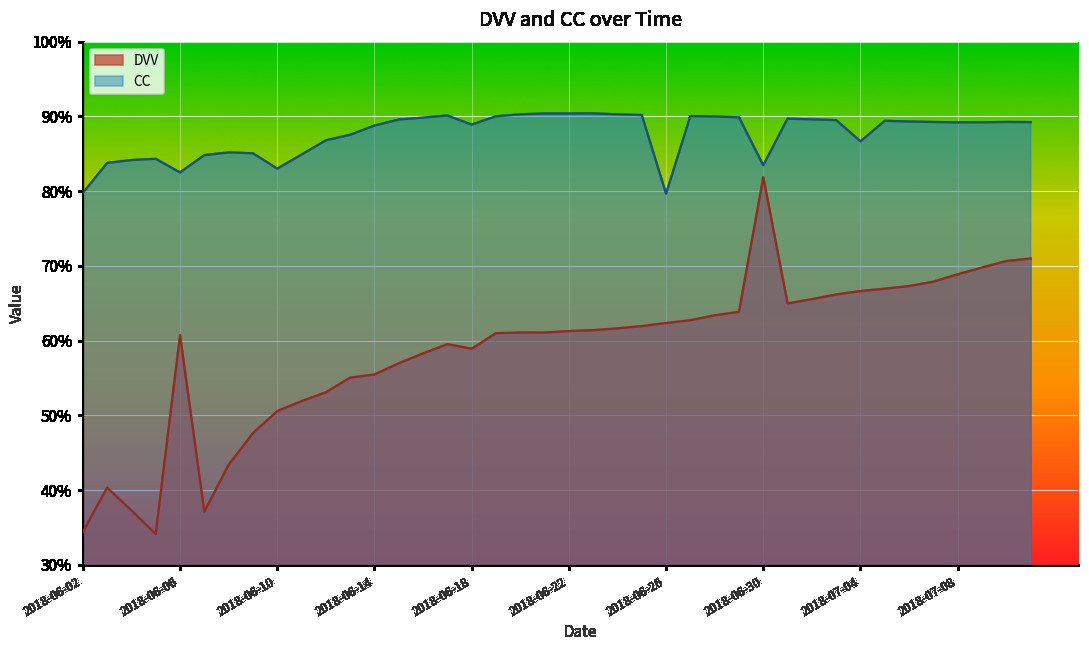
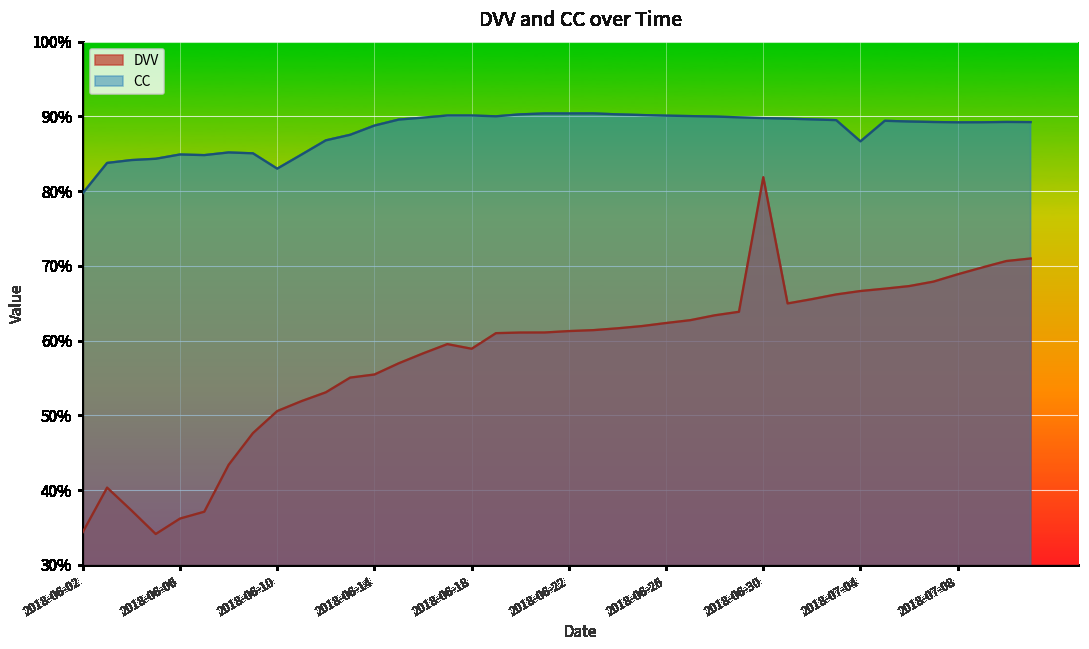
  {
    "DVV": {
      "2018-06-02": "34%",
-     "2018-06-06": "61%",
+     "2018-06-06": "36%",
      "2018-06-10": "51%",
      "2018-06-14": "55%",
      "2018-06-18": "59%",
      "2018-06-22": "61%",
      "2018-06-26": "62%",
      "2018-06-30": "82%",
      "2018-07-04": "67%",
      "2018-07-08": "69%"
    },
    "CC": {
      "2018-06-02": "80%",
-     "2018-06-06": "82%",
+     "2018-06-06": "85%",
      "2018-06-10": "83%",
      "2018-06-14": "89%",
-     "2018-06-18": "89%",
+     "2018-06-18": "90%",
      "2018-06-22": "90%",
-     "2018-06-26": "80%",
-     "2018-06-30": "83%",
+     "2018-06-26": "90%",
+     "2018-06-30": "90%",
      "2018-07-04": "87%",
      "2018-07-08": "89%"
    }
  }
